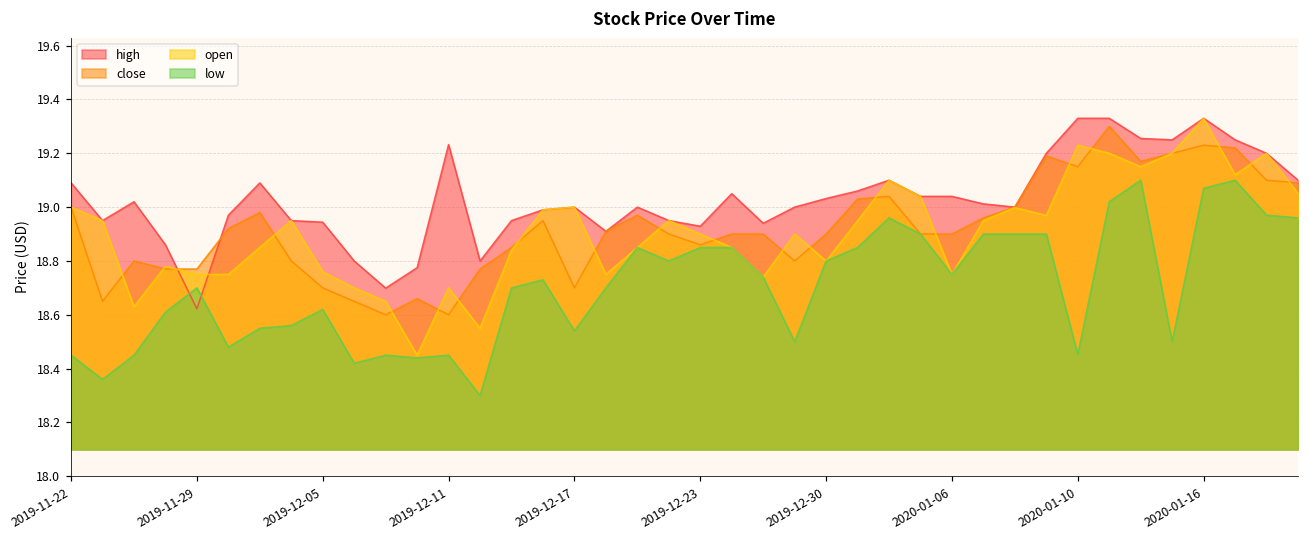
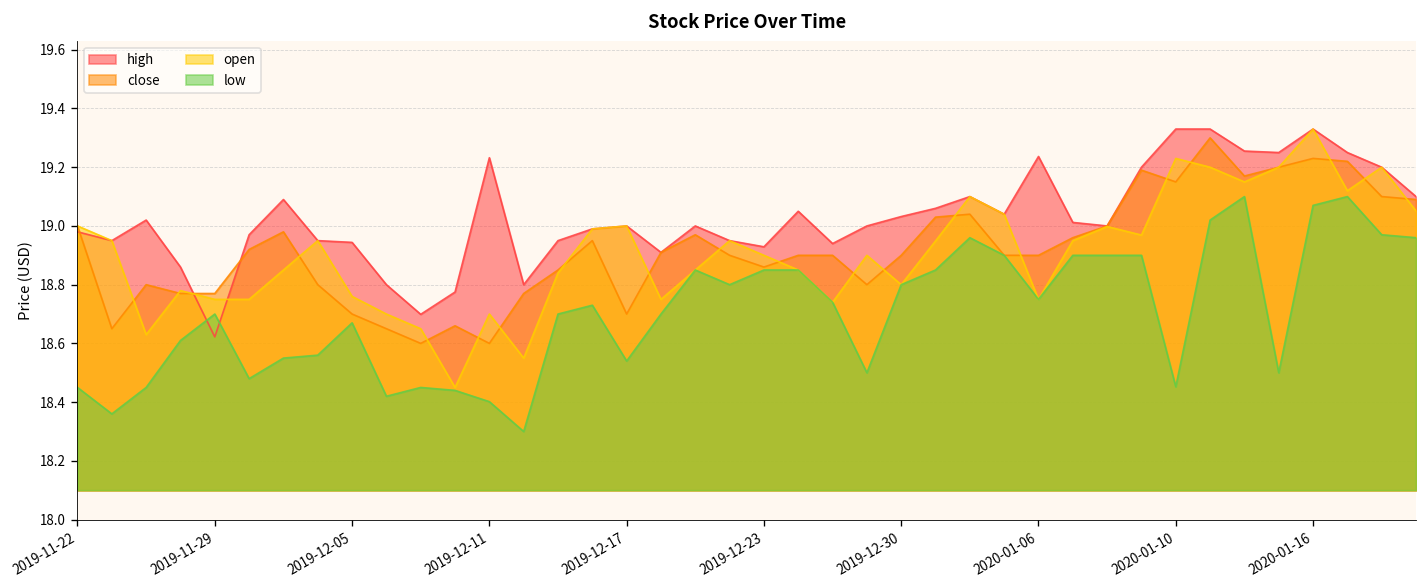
  {
    "high": {
-     "2019-11-22": 19.09,
+     "2019-11-22": 18.98,
      "2019-11-29": 18.62,
      "2019-12-05": 18.94,
      "2019-12-11": 19.23,
      "2019-12-23": 18.93,
      "2019-12-30": 19.03,
-     "2020-01-06": 19.04,
+     "2020-01-06": 19.24,
      "2020-01-10": 19.33
    },
    "low": {
      "2019-11-22": 18.45,
      "2019-11-29": 18.70,
-     "2019-12-05": 18.62,
-     "2019-12-11": 18.45,
+     "2019-12-05": 18.67,
+     "2019-12-11": 18.40,
      "2019-12-17": 18.54,
      "2020-01-10": 18.45,
      "2020-01-16": 19.07
    }
  }
